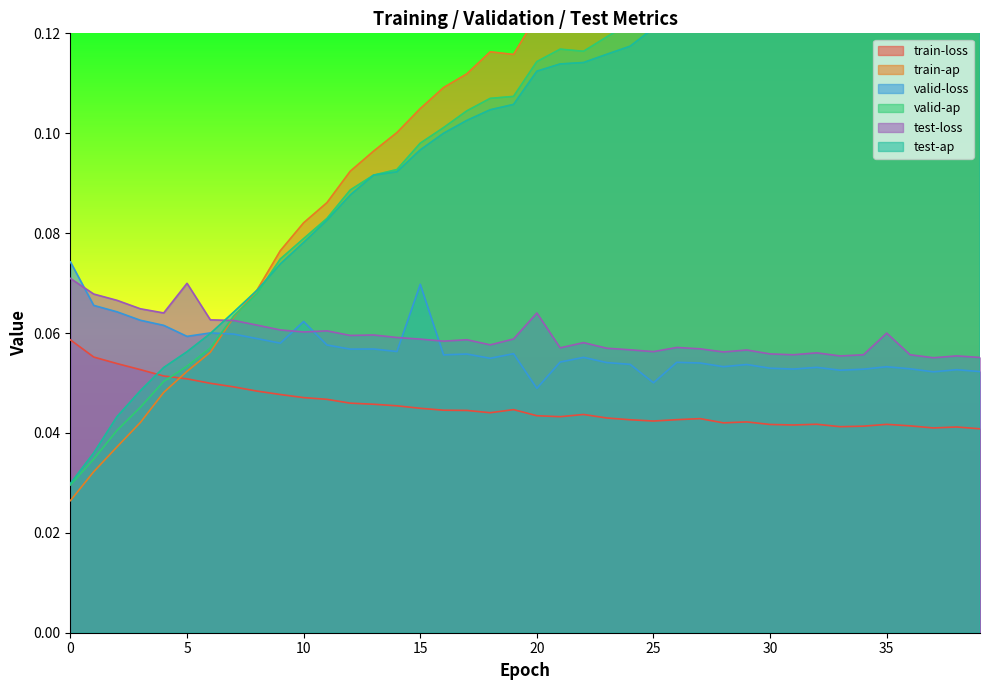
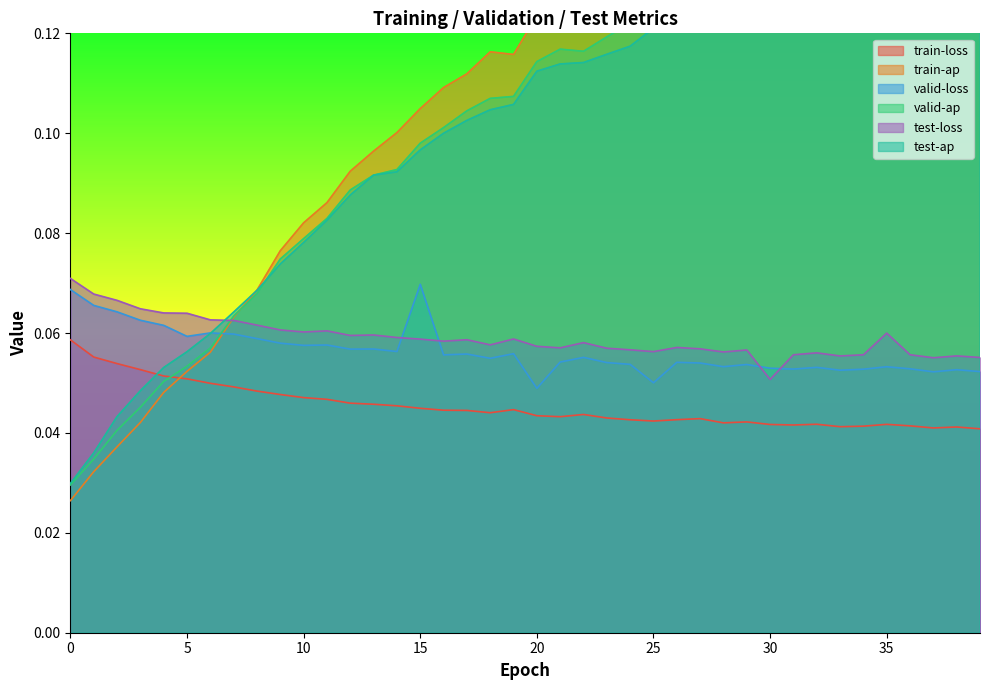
  {
    "valid-loss": {
-     "0": 0.074,
+     "0": 0.069,
      "5": 0.059,
-     "10": 0.062,
+     "10": 0.058,
      "15": 0.070,
      "20": 0.049,
      "25": 0.050,
      "30": 0.053,
      "35": 0.053
    },
    "test-loss": {
      "0": 0.071,
-     "5": 0.070,
+     "5": 0.064,
      "10": 0.060,
      "15": 0.059,
-     "20": 0.064,
+     "20": 0.057,
      "25": 0.056,
-     "30": 0.056,
+     "30": 0.051,
      "35": 0.060
    }
  }
